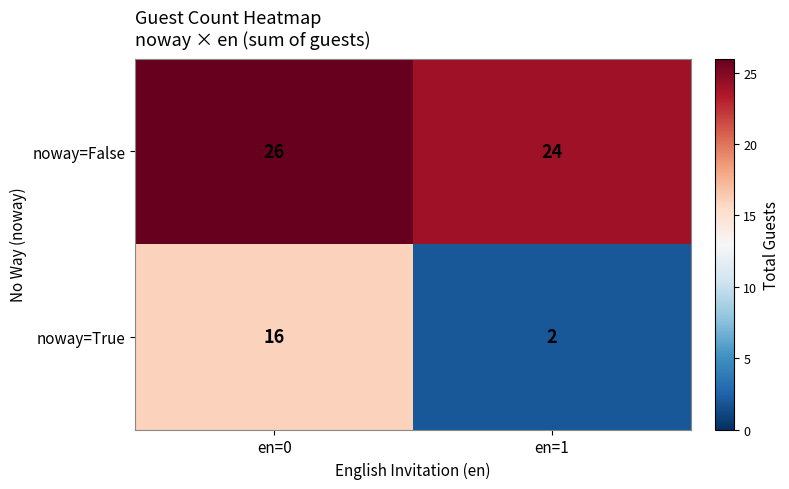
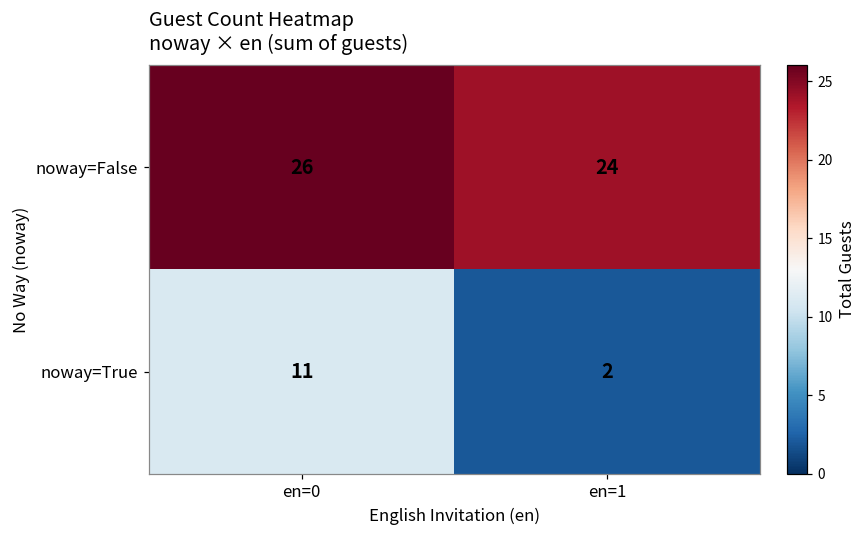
  {
    "noway=False": {
      "en=0": 26,
      "en=1": 24
    },
    "noway=True": {
-     "en=0": 16,
+     "en=0": 11,
      "en=1": 2
    }
  }
